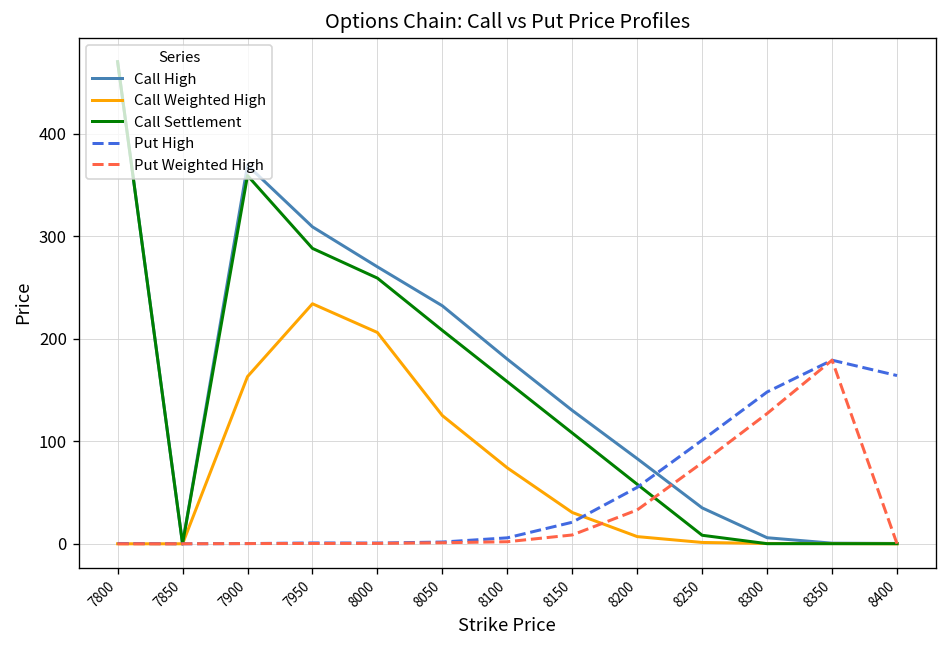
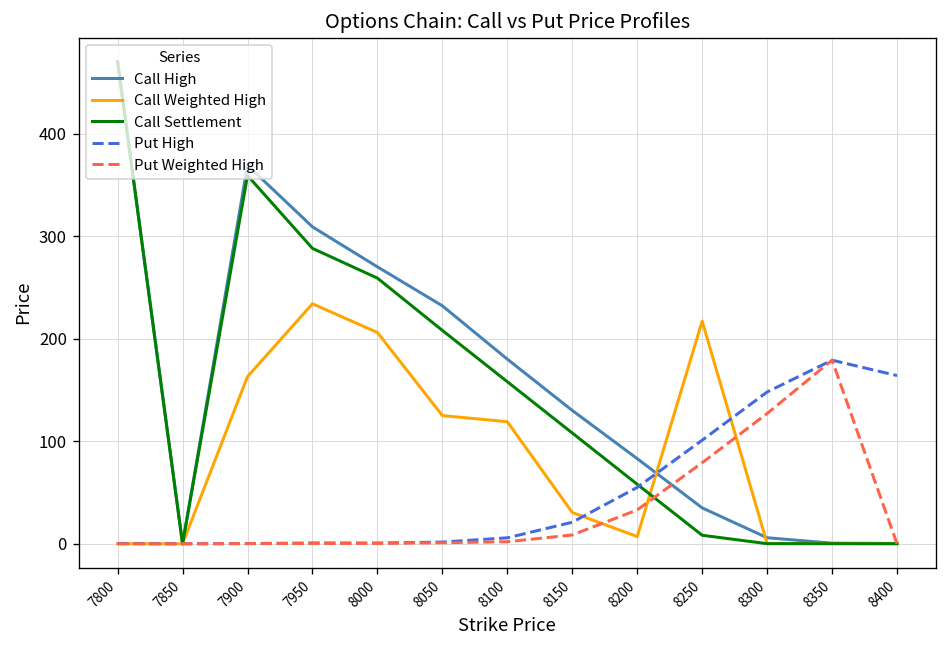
  {
    "Call Weighted High": {
      "7900": 160,
      "7950": 230,
      "8000": 210,
      "8050": 130,
-     "8100": 70,
+     "8100": 120,
      "8150": 30,
      "8200": 10,
-     "8250": 0
+     "8250": 220
    },
    "Call Settlement": {
      "7950": 290,
      "8000": 260,
      "8050": 210,
      "8100": 160,
      "8150": 110,
      "8250": 10
    },
    "Put Weighted High": {
      "8100": 0,
      "8150": 10,
      "8200": 30,
      "8250": 80,
      "8300": 130
    }
  }
